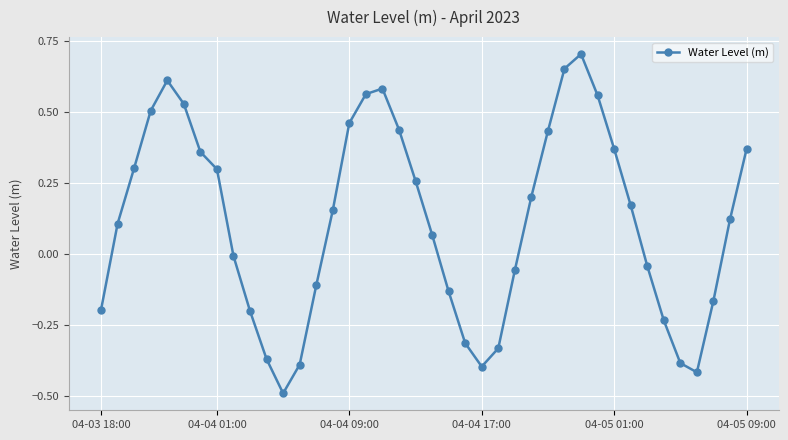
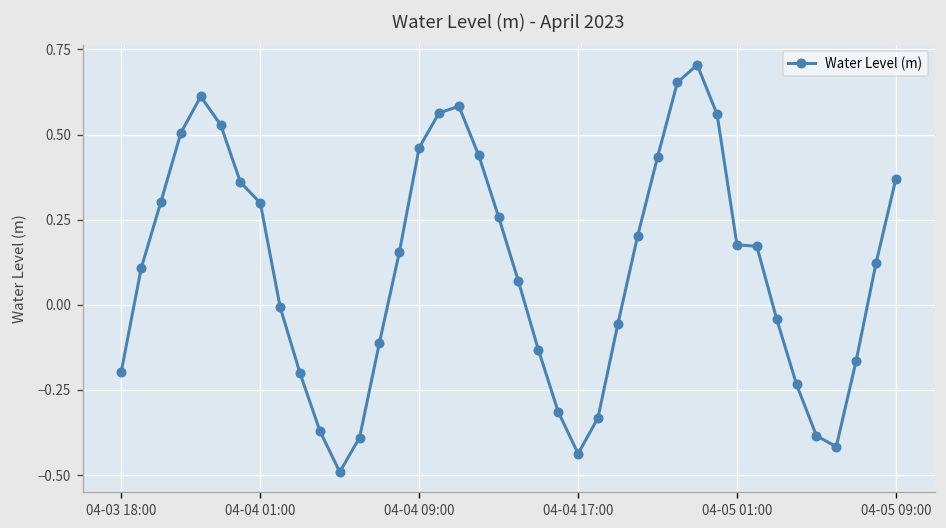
  {
    "04-03 18:00": -0.20,
    "04-04 01:00": 0.30,
    "04-04 09:00": 0.46,
-   "04-04 17:00": -0.40,
-   "04-05 01:00": 0.37,
+   "04-04 17:00": -0.44,
+   "04-05 01:00": 0.18,
    "04-05 09:00": 0.37
  }
